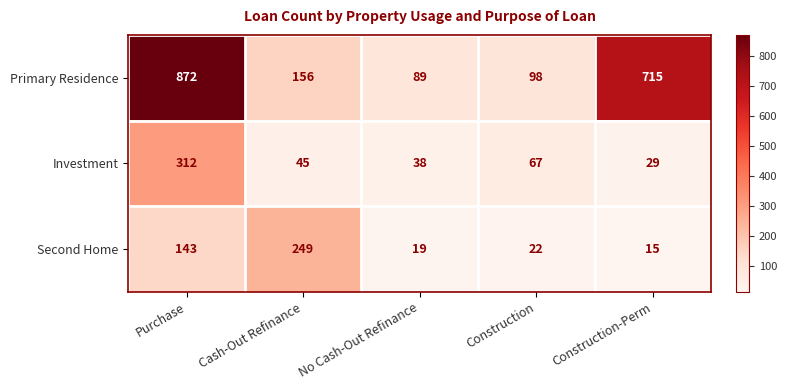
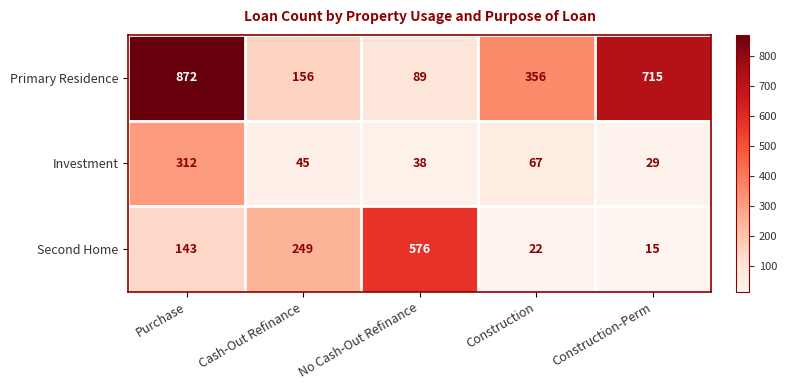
  {
    "Primary Residence": {
      "Purchase": 872,
      "Cash-Out Refinance": 156,
      "No Cash-Out Refinance": 89,
-     "Construction": 98,
+     "Construction": 356,
      "Construction-Perm": 715
    },
    "Investment": {
      "Purchase": 312,
      "Cash-Out Refinance": 45,
      "No Cash-Out Refinance": 38,
      "Construction": 67,
      "Construction-Perm": 29
    },
    "Second Home": {
      "Purchase": 143,
      "Cash-Out Refinance": 249,
-     "No Cash-Out Refinance": 19,
+     "No Cash-Out Refinance": 576,
      "Construction": 22,
      "Construction-Perm": 15
    }
  }
